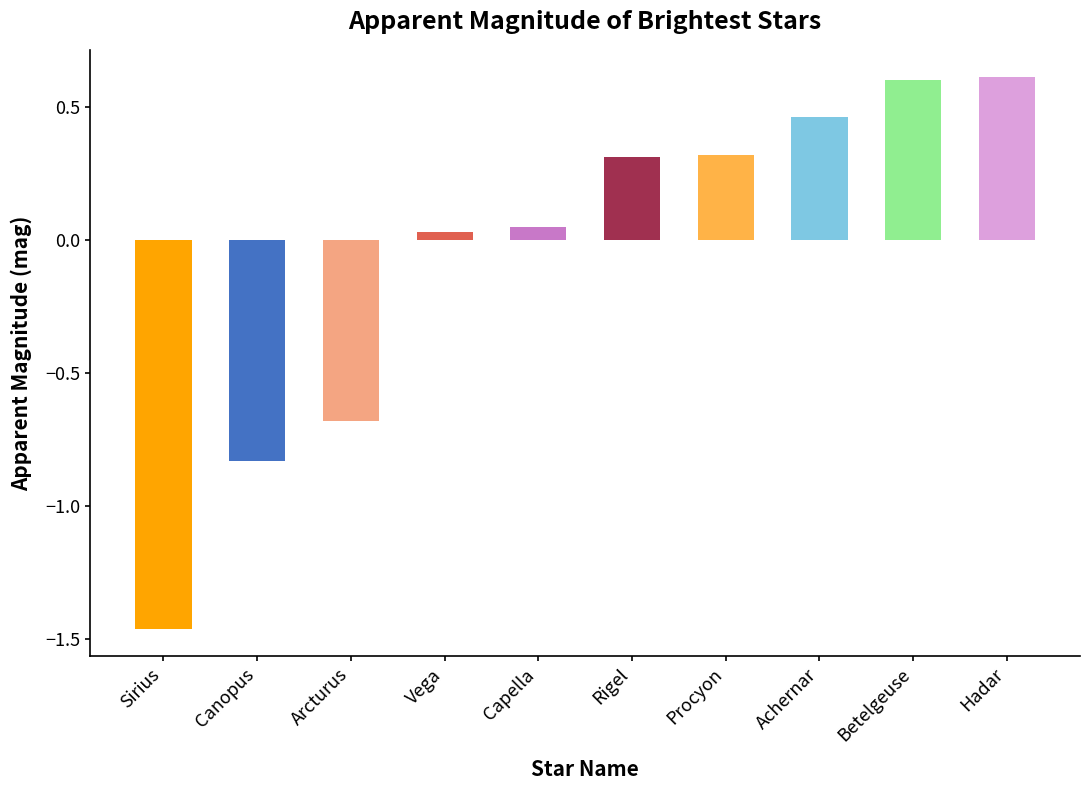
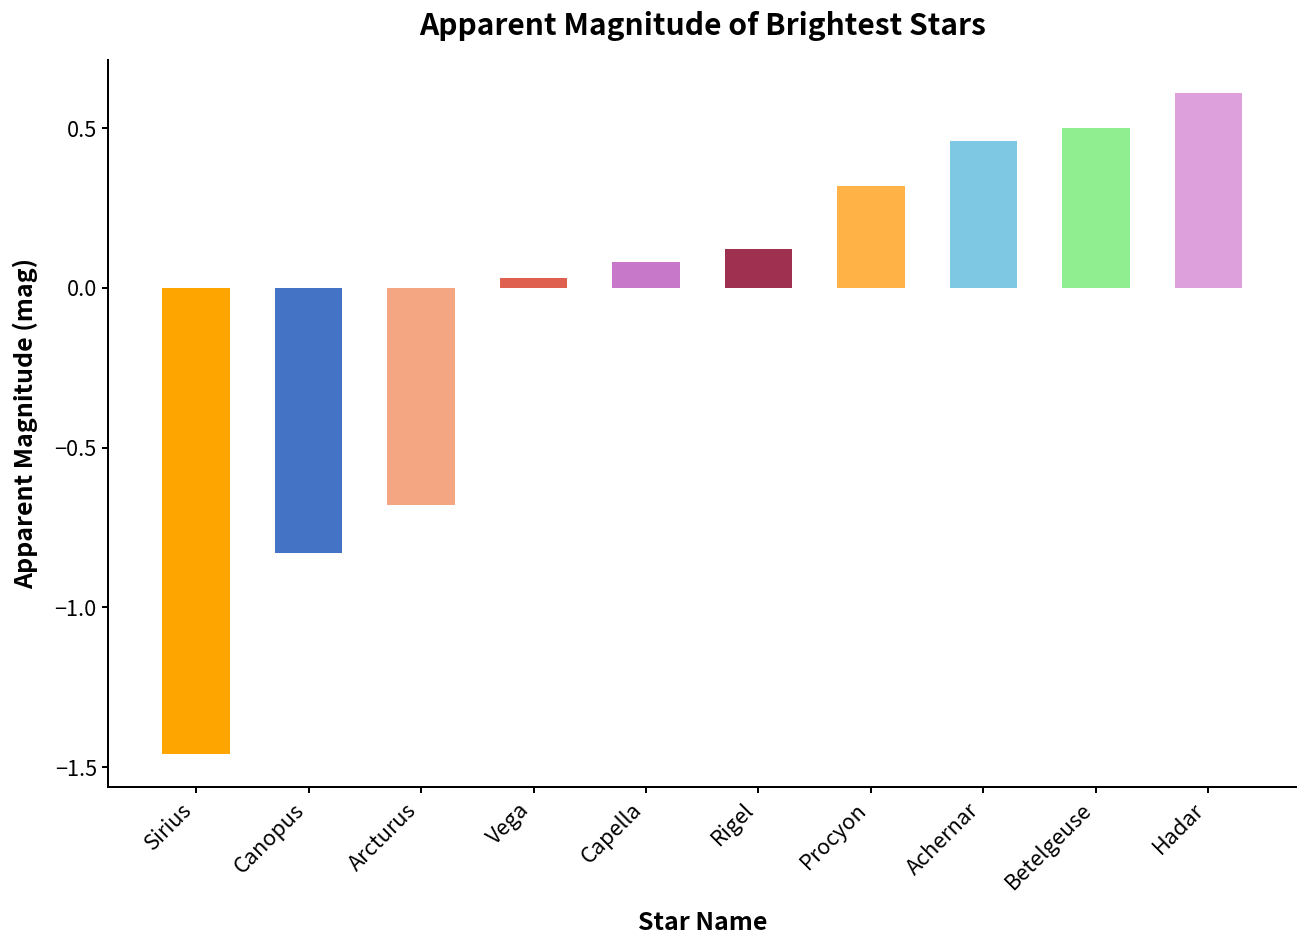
  {
    "Sirius": -1.46,
    "Canopus": -0.83,
    "Arcturus": -0.68,
    "Vega": 0.03,
-   "Capella": 0.05,
-   "Rigel": 0.31,
+   "Capella": 0.08,
+   "Rigel": 0.12,
    "Procyon": 0.32,
    "Achernar": 0.46,
-   "Betelgeuse": 0.6,
+   "Betelgeuse": 0.5,
    "Hadar": 0.61
  }
